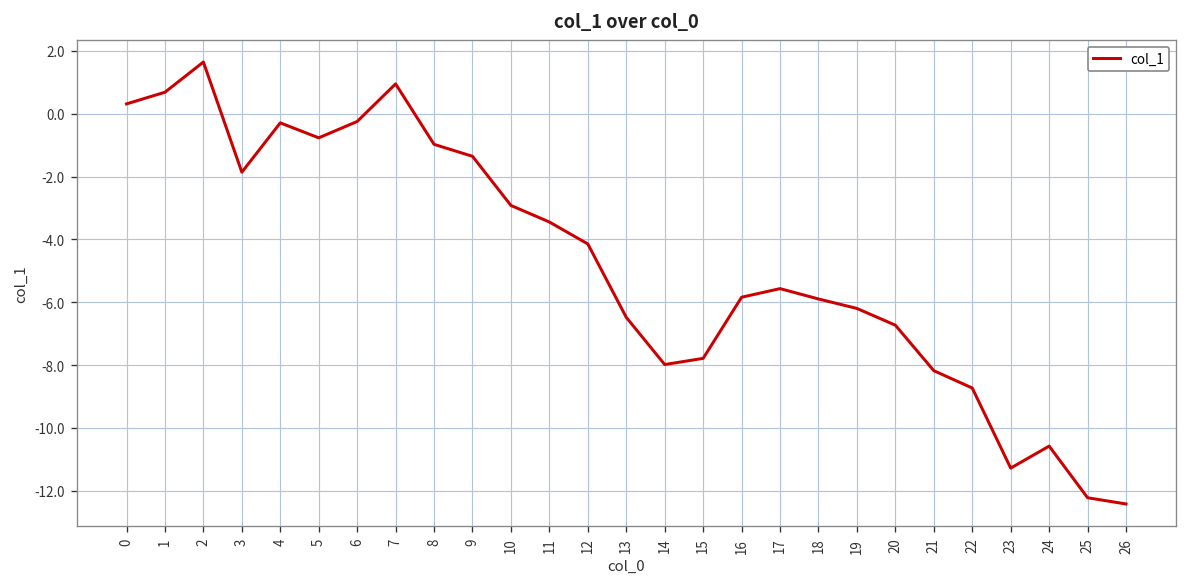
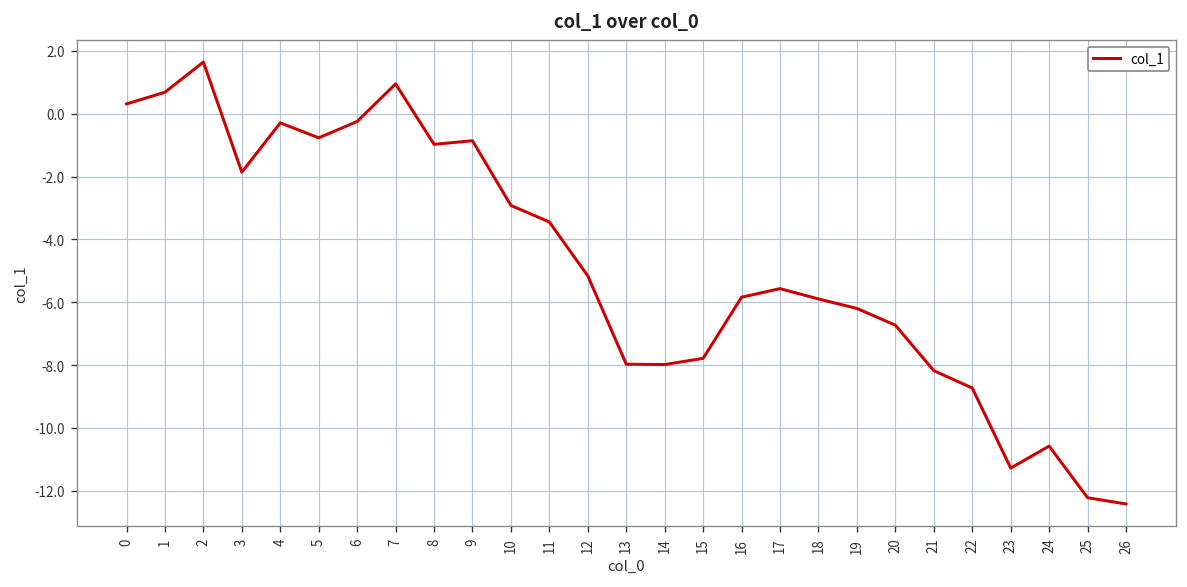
  {
    "0": 0.3,
    "1": 0.7,
    "2": 1.6,
    "3": -1.9,
    "4": -0.3,
    "5": -0.8,
    "6": -0.2,
    "7": 1.0,
    "8": -1.0,
-   "9": -1.4,
+   "9": -0.9,
    "10": -2.9,
    "11": -3.4,
-   "12": -4.1,
-   "13": -6.5,
+   "12": -5.2,
+   "13": -8.0,
    "14": -8.0,
    "15": -7.8,
    "16": -5.8,
    "17": -5.6,
    "18": -5.9,
    "19": -6.2,
    "20": -6.7,
    "21": -8.2,
    "22": -8.7,
    "23": -11.3,
    "24": -10.6,
    "25": -12.2,
    "26": -12.4
  }
